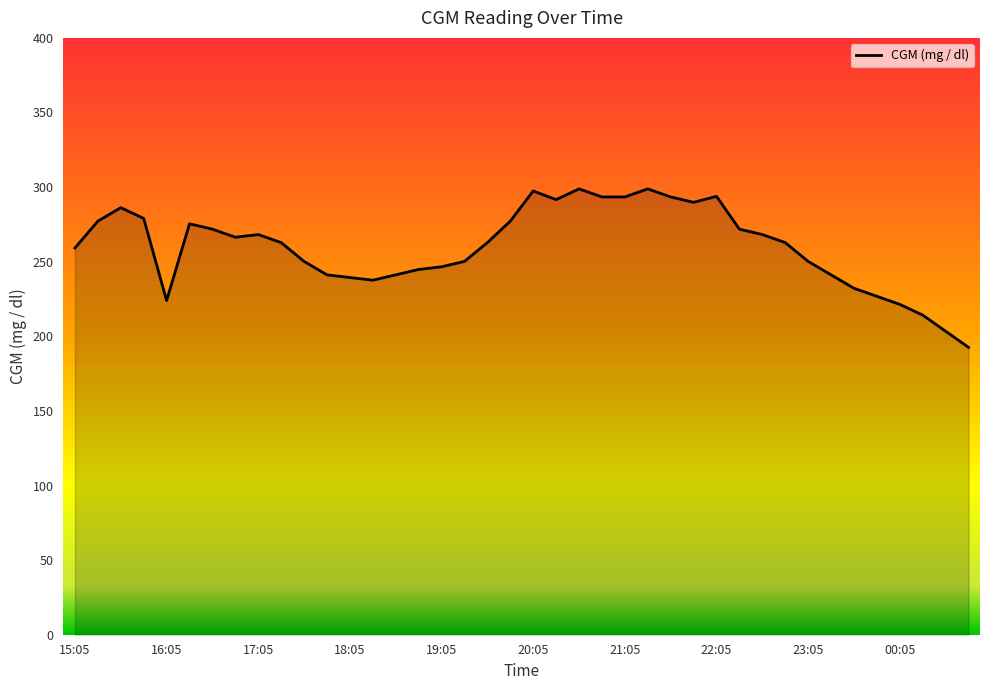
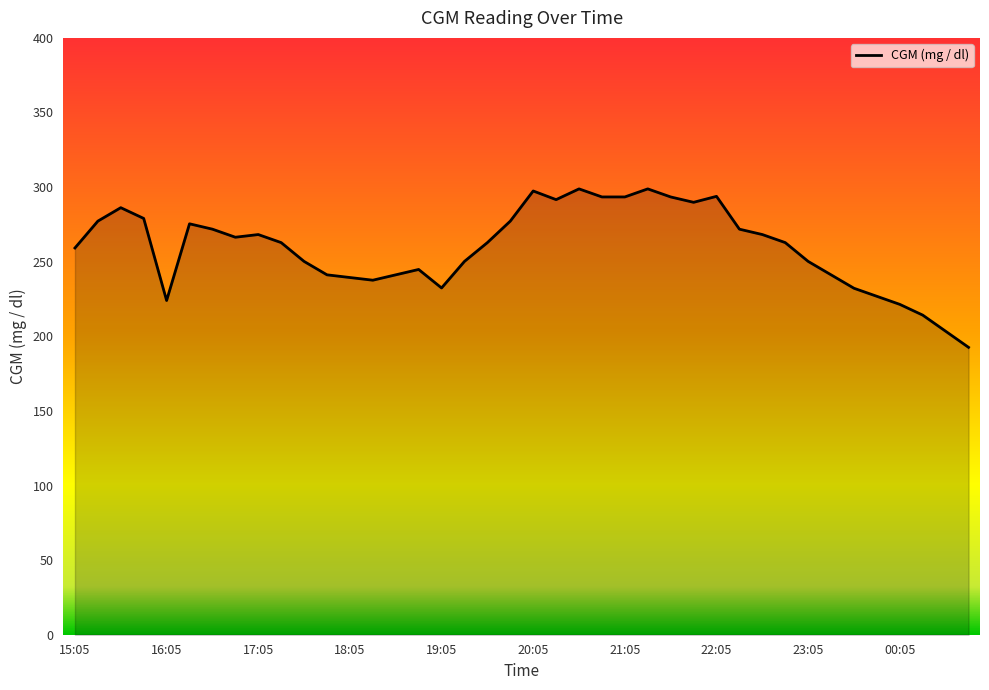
  {
    "15:05": 259,
    "16:05": 224,
    "17:05": 268,
    "18:05": 239,
-   "19:05": 247,
+   "19:05": 232,
    "20:05": 297,
    "21:05": 293,
    "22:05": 294,
    "23:05": 250,
    "00:05": 221
  }
